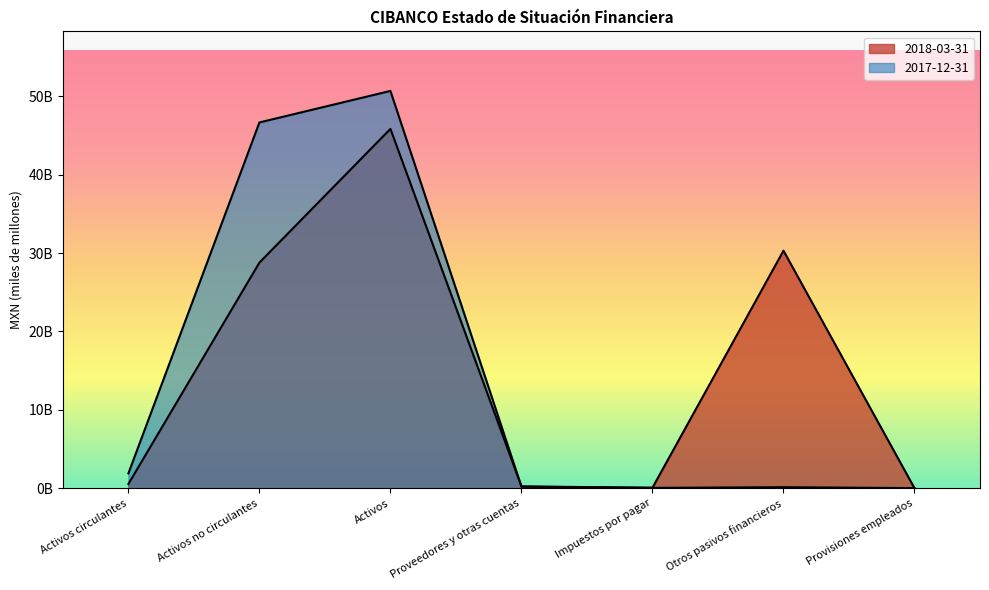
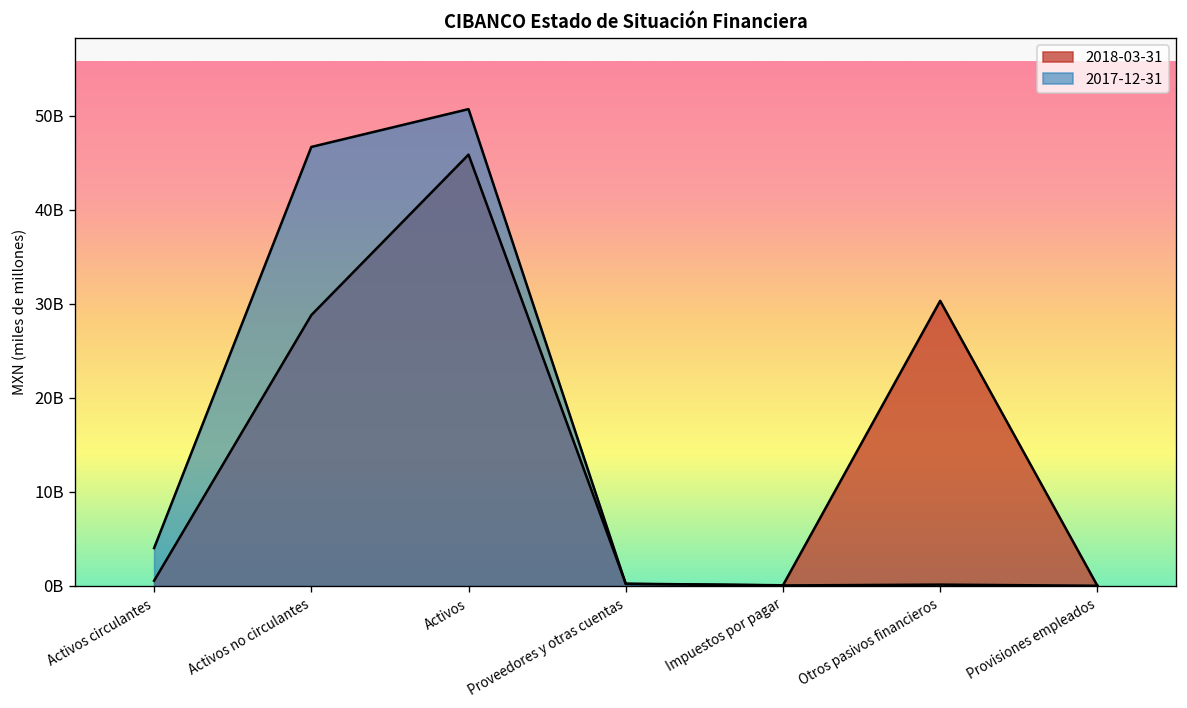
  {
    "2018-03-31": {
      "Activos circulantes": 1000000000,
      "Activos no circulantes": 29000000000,
      "Activos": 46000000000,
      "Otros pasivos financieros": 30000000000
    },
    "2017-12-31": {
-     "Activos circulantes": 2000000000,
+     "Activos circulantes": 4000000000,
      "Activos no circulantes": 47000000000,
      "Activos": 51000000000,
      "Otros pasivos financieros": 0
    }
  }
